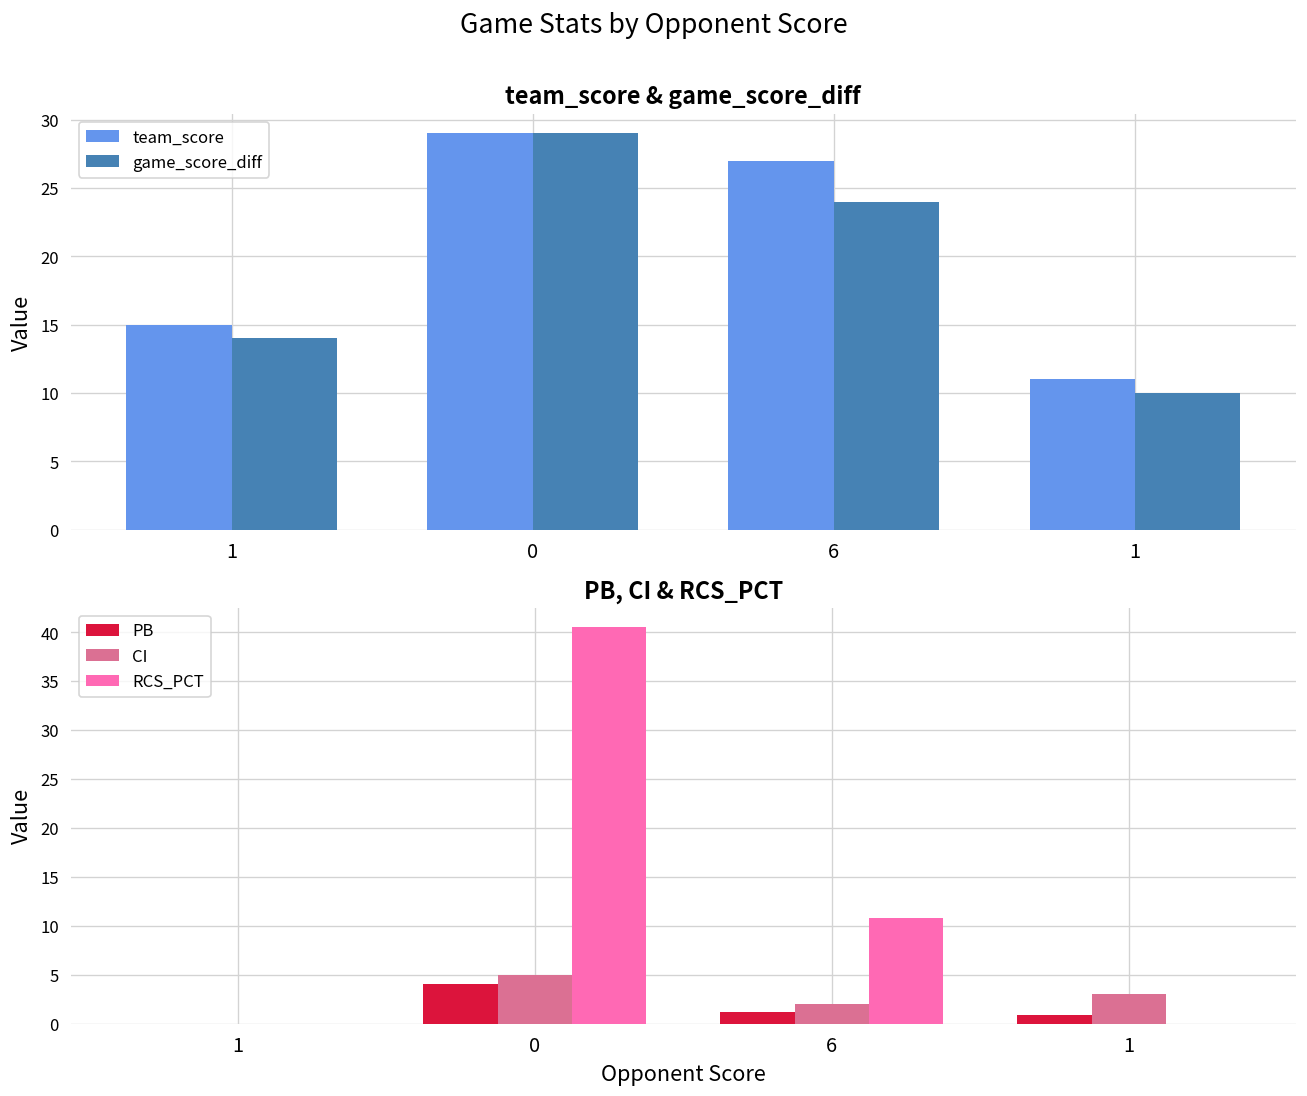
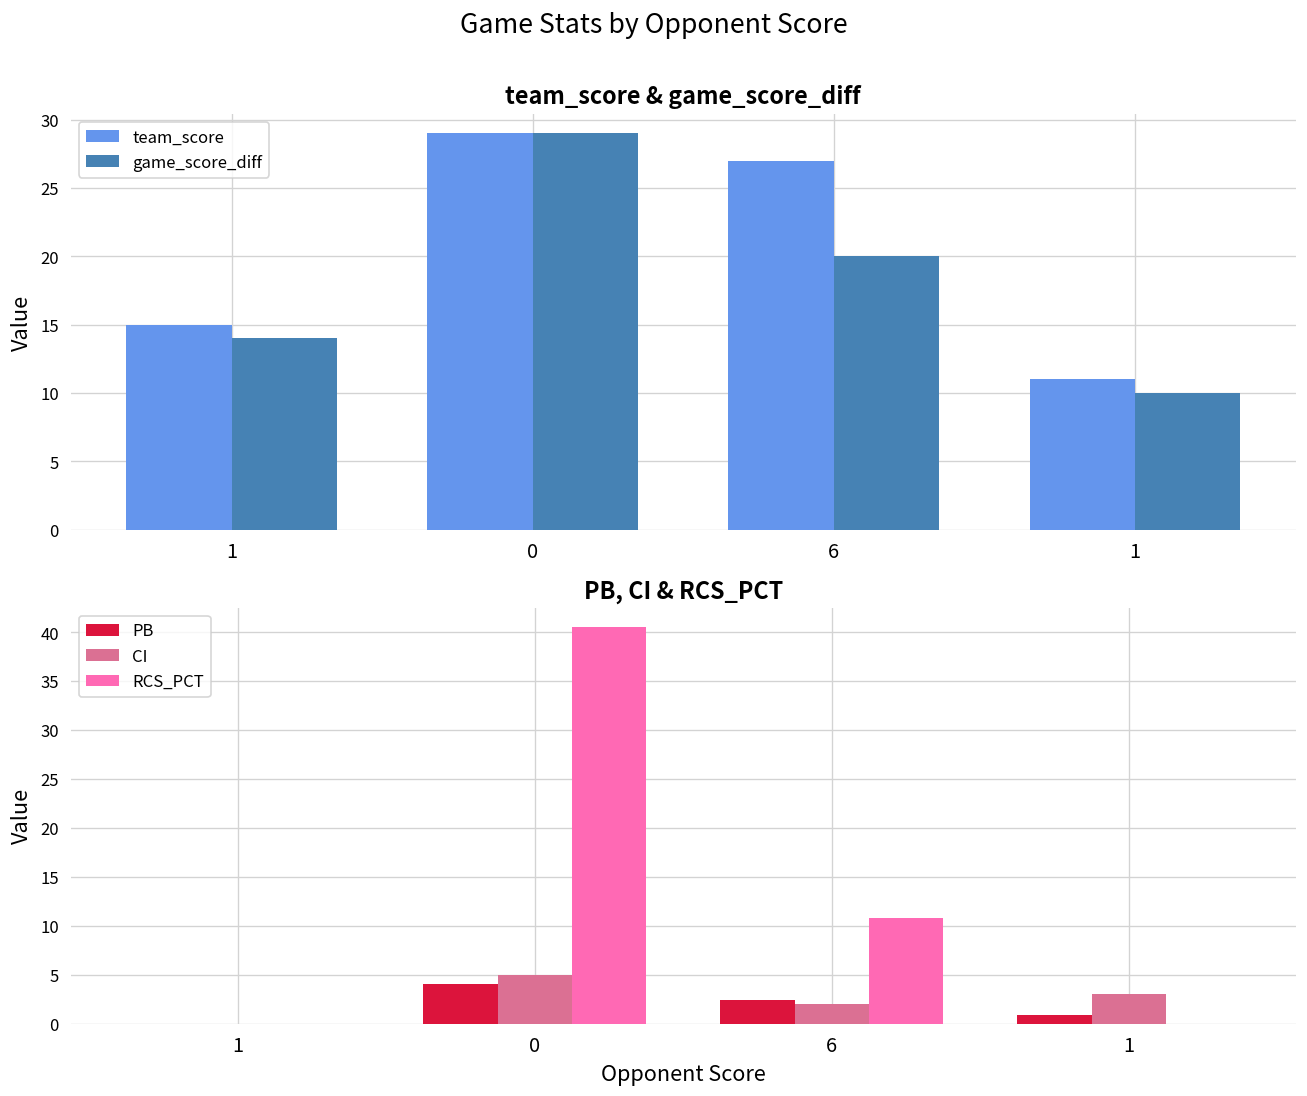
  {
    "team_score & game_score_diff": {
      "team_score": {
        "0": 29,
        "6": 27
      },
      "game_score_diff": {
        "0": 29,
-       "6": 24
+       "6": 20
      }
    },
    "PB, CI & RCS_PCT": {
      "PB": {
        "0": 4,
-       "6": 1
+       "6": 2
      }
    }
  }
